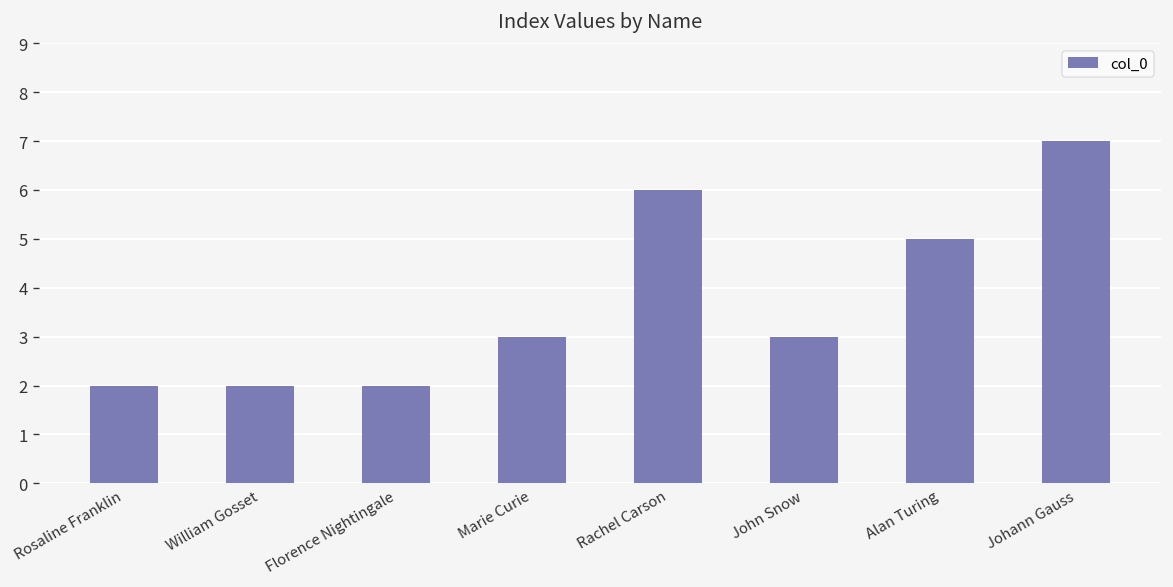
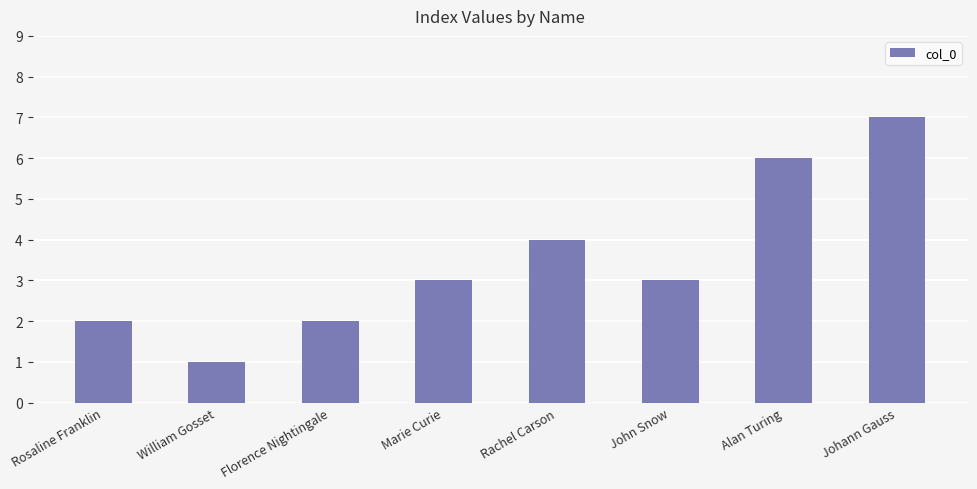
  {
    "Rosaline Franklin": 2,
-   "William Gosset": 2,
+   "William Gosset": 1,
    "Florence Nightingale": 2,
    "Marie Curie": 3,
-   "Rachel Carson": 6,
+   "Rachel Carson": 4,
    "John Snow": 3,
-   "Alan Turing": 5,
+   "Alan Turing": 6,
    "Johann Gauss": 7
  }
